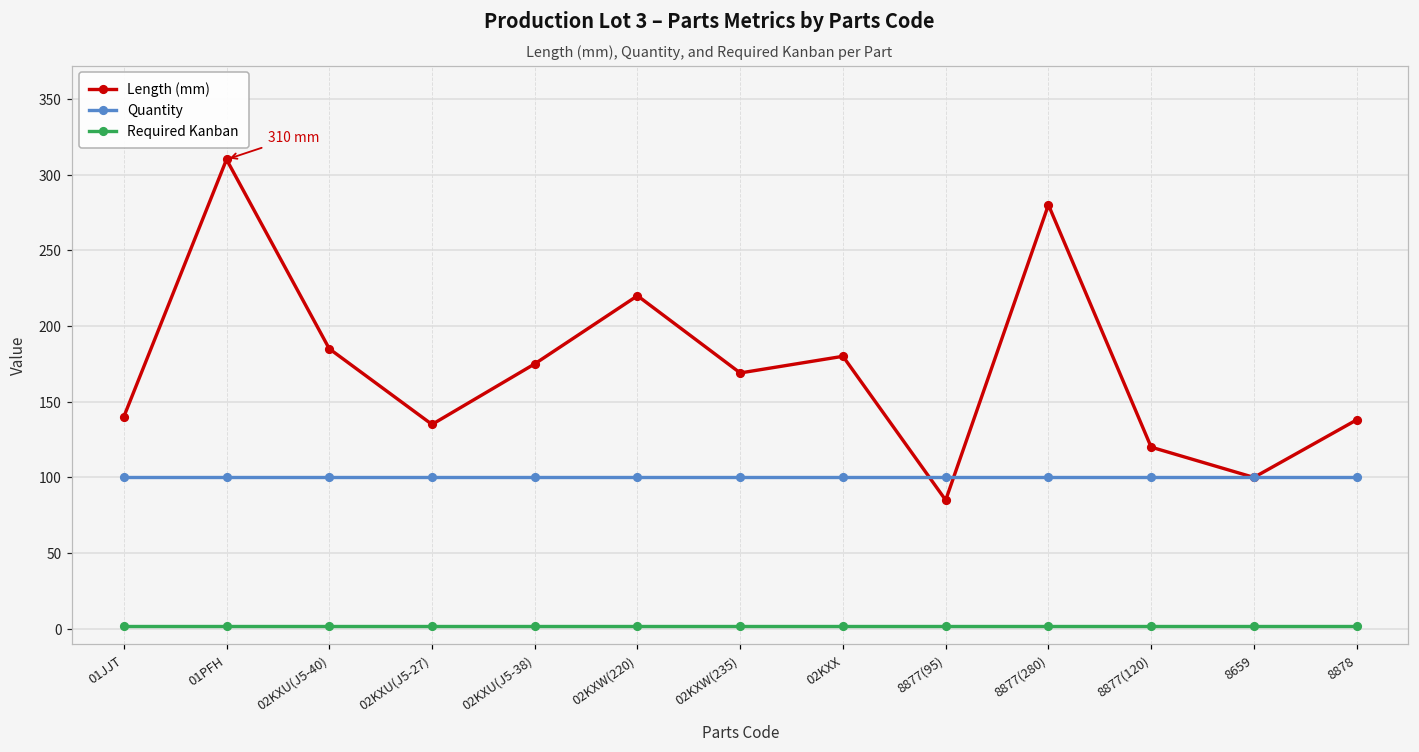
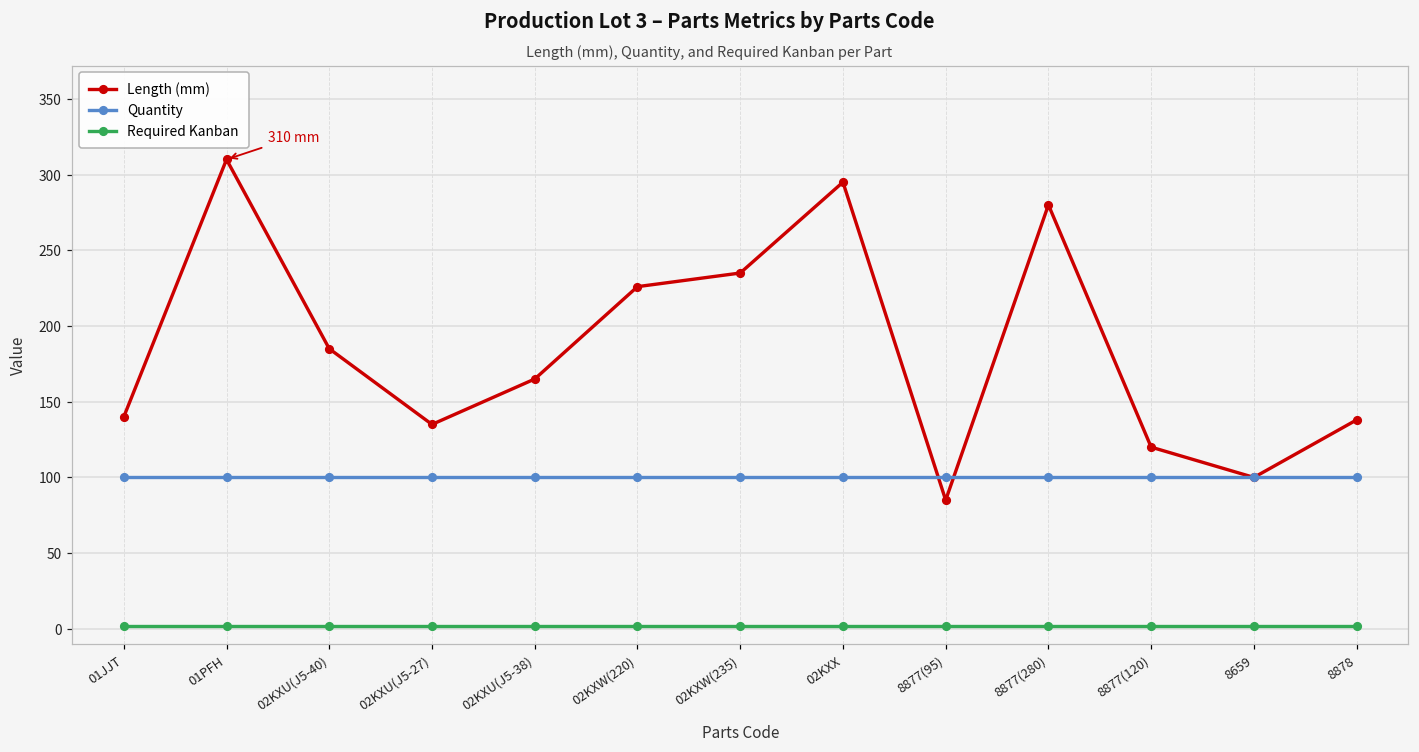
  {
    "Length (mm)": {
      "01JJT": 140,
      "02KXU(J5-40)": 185,
      "02KXU(J5-27)": 135,
-     "02KXU(J5-38)": 175,
-     "02KXW(220)": 220,
-     "02KXW(235)": 169,
-     "02KXX": 180,
+     "02KXU(J5-38)": 165,
+     "02KXW(220)": 226,
+     "02KXW(235)": 235,
+     "02KXX": 295,
      "8877(95)": 85,
      "8877(280)": 280,
      "8877(120)": 120,
      "8878": 138
    },
    "Quantity": {
      "01JJT": 100,
      "01PFH": 100,
      "02KXU(J5-40)": 100,
      "02KXU(J5-27)": 100,
      "02KXU(J5-38)": 100,
      "02KXW(220)": 100,
      "02KXW(235)": 100,
      "02KXX": 100,
      "8877(95)": 100,
      "8877(280)": 100,
      "8877(120)": 100,
      "8878": 100
    },
    "Required Kanban": {
      "01JJT": 2,
      "01PFH": 2,
      "02KXU(J5-40)": 2,
      "02KXU(J5-27)": 2,
      "02KXU(J5-38)": 2,
      "02KXW(220)": 2,
      "02KXW(235)": 2,
      "02KXX": 2,
      "8877(95)": 2,
      "8877(280)": 2,
      "8877(120)": 2,
      "8659": 2,
      "8878": 2
    }
  }
